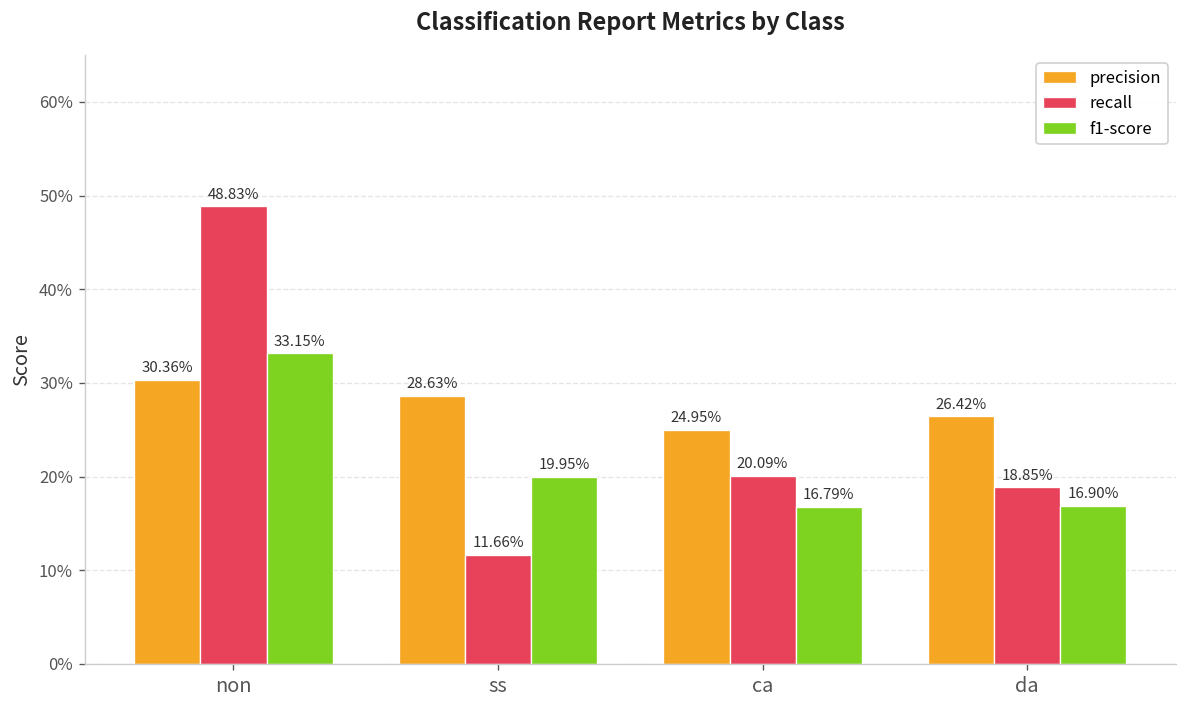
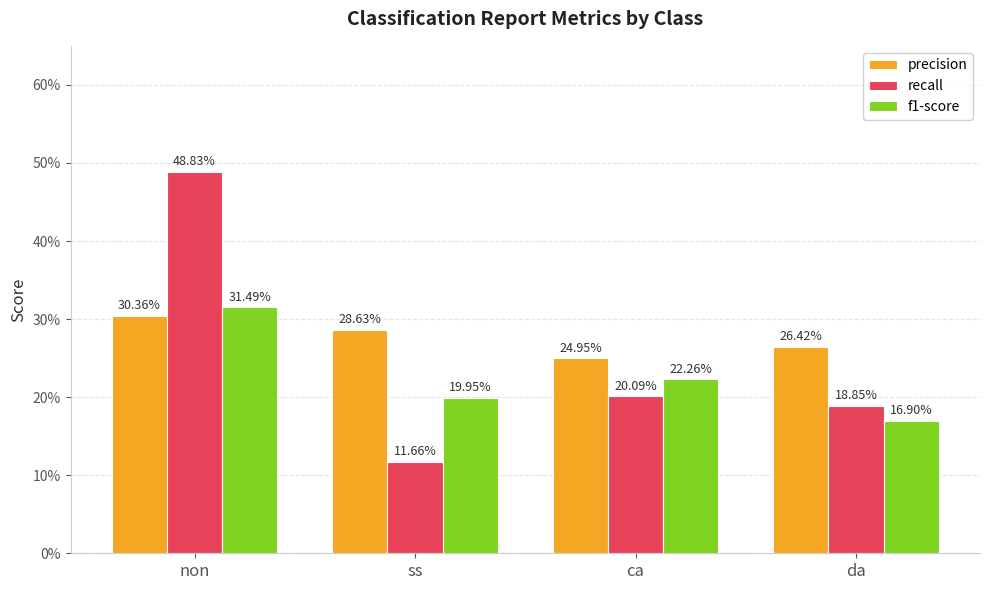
  {
    "precision": {
      "non": "30.36%",
      "ss": "28.63%",
      "ca": "24.95%",
      "da": "26.42%"
    },
    "recall": {
      "non": "48.83%",
      "ss": "11.66%",
      "ca": "20.09%",
      "da": "18.85%"
    },
    "f1-score": {
-     "non": "33.15%",
+     "non": "31.49%",
      "ss": "19.95%",
-     "ca": "16.79%",
+     "ca": "22.26%",
      "da": "16.90%"
    }
  }
